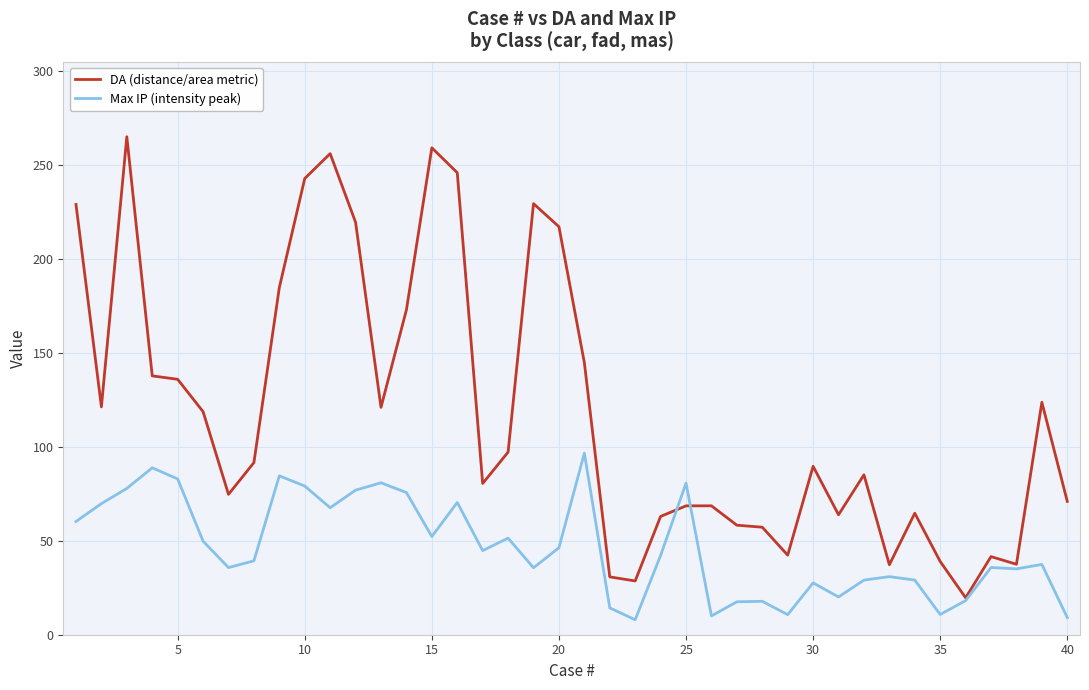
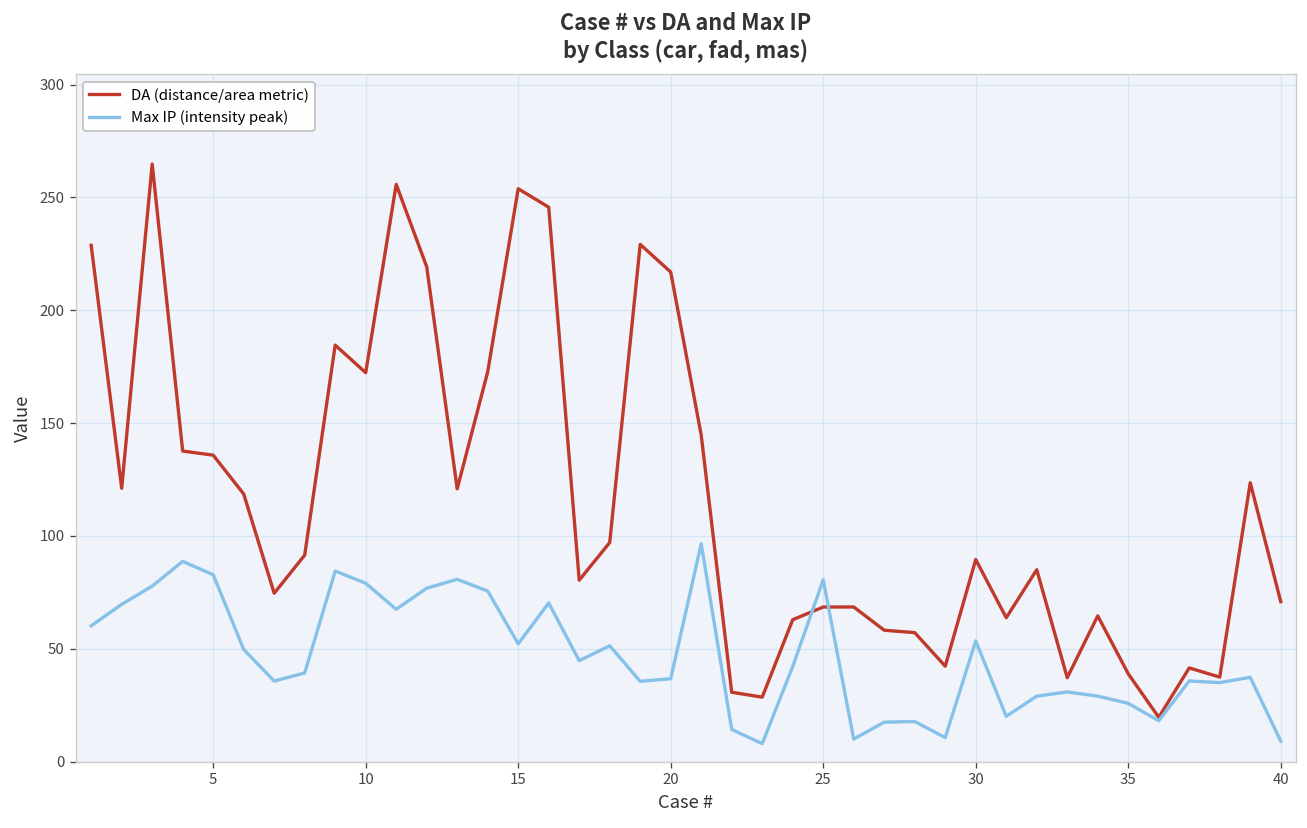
  {
    "DA (distance/area metric)": {
      "5": 136,
-     "10": 243,
-     "15": 259,
+     "10": 172,
+     "15": 254,
      "20": 217,
      "25": 69,
      "30": 90,
      "35": 39,
      "40": 71
    },
    "Max IP (intensity peak)": {
      "5": 83,
      "10": 79,
      "15": 52,
-     "20": 46,
+     "20": 37,
      "25": 81,
-     "30": 28,
-     "35": 11,
+     "30": 54,
+     "35": 26,
      "40": 9
    }
  }
